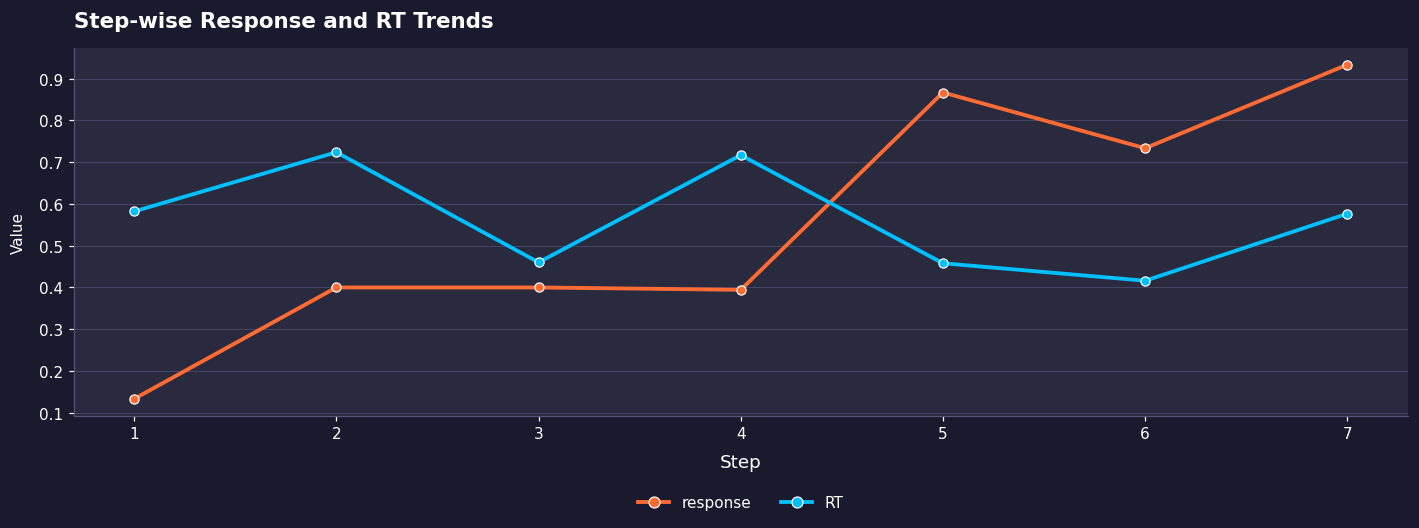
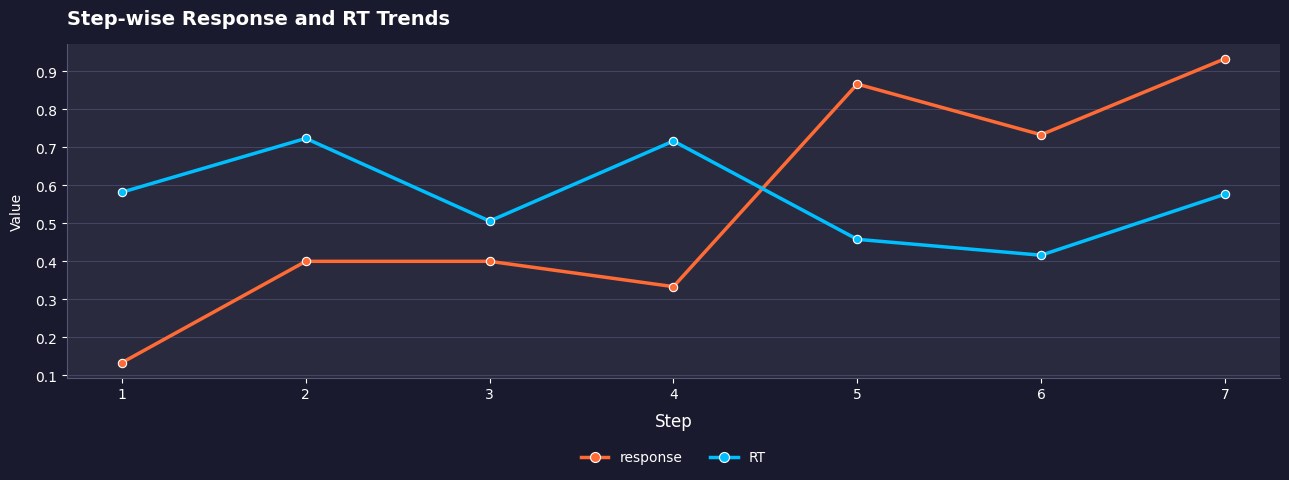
  {
    "response": {
      "1": 0.13,
      "2": 0.40,
      "3": 0.40,
-     "4": 0.39,
+     "4": 0.33,
      "5": 0.87,
      "6": 0.73,
      "7": 0.93
    },
    "RT": {
      "1": 0.58,
      "2": 0.72,
-     "3": 0.46,
+     "3": 0.51,
      "4": 0.72,
      "5": 0.46,
      "6": 0.42,
      "7": 0.58
    }
  }
